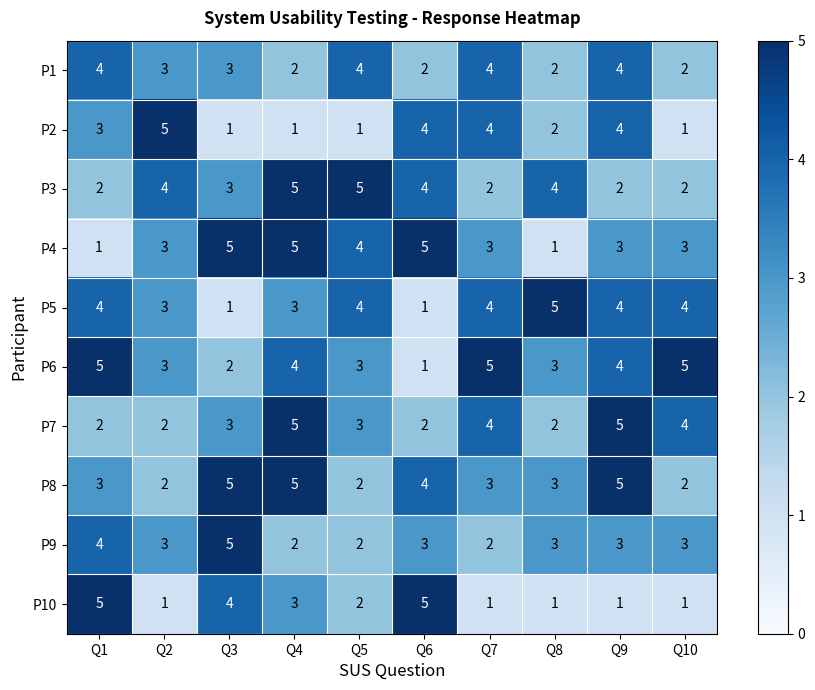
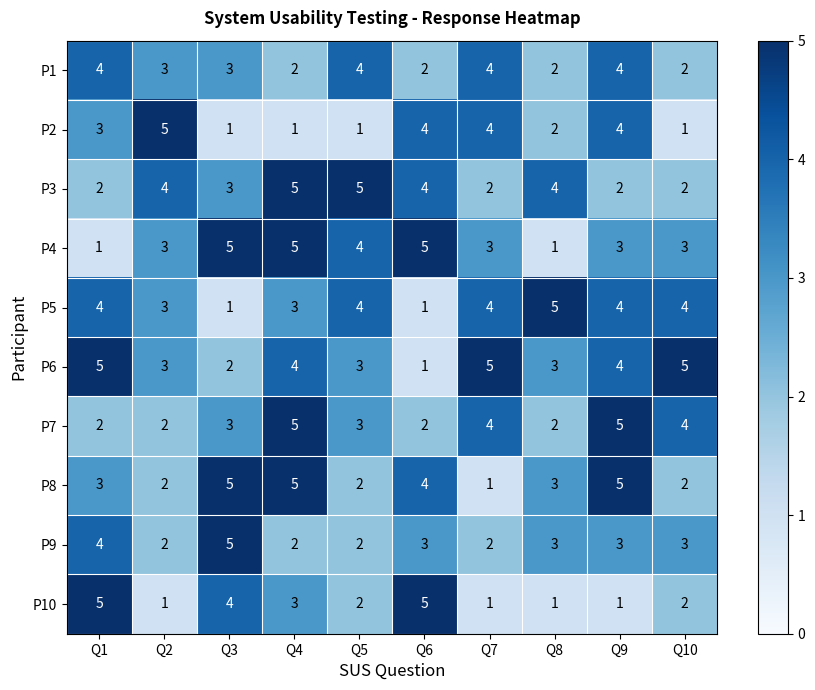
  {
    "P1": {
      "Q1": 4,
      "Q2": 3,
      "Q3": 3,
      "Q4": 2,
      "Q5": 4,
      "Q6": 2,
      "Q7": 4,
      "Q8": 2,
      "Q9": 4,
      "Q10": 2
    },
    "P2": {
      "Q1": 3,
      "Q2": 5,
      "Q3": 1,
      "Q4": 1,
      "Q5": 1,
      "Q6": 4,
      "Q7": 4,
      "Q8": 2,
      "Q9": 4,
      "Q10": 1
    },
    "P3": {
      "Q1": 2,
      "Q2": 4,
      "Q3": 3,
      "Q4": 5,
      "Q5": 5,
      "Q6": 4,
      "Q7": 2,
      "Q8": 4,
      "Q9": 2,
      "Q10": 2
    },
    "P4": {
      "Q1": 1,
      "Q2": 3,
      "Q3": 5,
      "Q4": 5,
      "Q5": 4,
      "Q6": 5,
      "Q7": 3,
      "Q8": 1,
      "Q9": 3,
      "Q10": 3
    },
    "P5": {
      "Q1": 4,
      "Q2": 3,
      "Q3": 1,
      "Q4": 3,
      "Q5": 4,
      "Q6": 1,
      "Q7": 4,
      "Q8": 5,
      "Q9": 4,
      "Q10": 4
    },
    "P6": {
      "Q1": 5,
      "Q2": 3,
      "Q3": 2,
      "Q4": 4,
      "Q5": 3,
      "Q6": 1,
      "Q7": 5,
      "Q8": 3,
      "Q9": 4,
      "Q10": 5
    },
    "P7": {
      "Q1": 2,
      "Q2": 2,
      "Q3": 3,
      "Q4": 5,
      "Q5": 3,
      "Q6": 2,
      "Q7": 4,
      "Q8": 2,
      "Q9": 5,
      "Q10": 4
    },
    "P8": {
      "Q1": 3,
      "Q2": 2,
      "Q3": 5,
      "Q4": 5,
      "Q5": 2,
      "Q6": 4,
-     "Q7": 3,
+     "Q7": 1,
      "Q8": 3,
      "Q9": 5,
      "Q10": 2
    },
    "P9": {
      "Q1": 4,
-     "Q2": 3,
+     "Q2": 2,
      "Q3": 5,
      "Q4": 2,
      "Q5": 2,
      "Q6": 3,
      "Q7": 2,
      "Q8": 3,
      "Q9": 3,
      "Q10": 3
    },
    "P10": {
      "Q1": 5,
      "Q2": 1,
      "Q3": 4,
      "Q4": 3,
      "Q5": 2,
      "Q6": 5,
      "Q7": 1,
      "Q8": 1,
      "Q9": 1,
-     "Q10": 1
+     "Q10": 2
    }
  }
